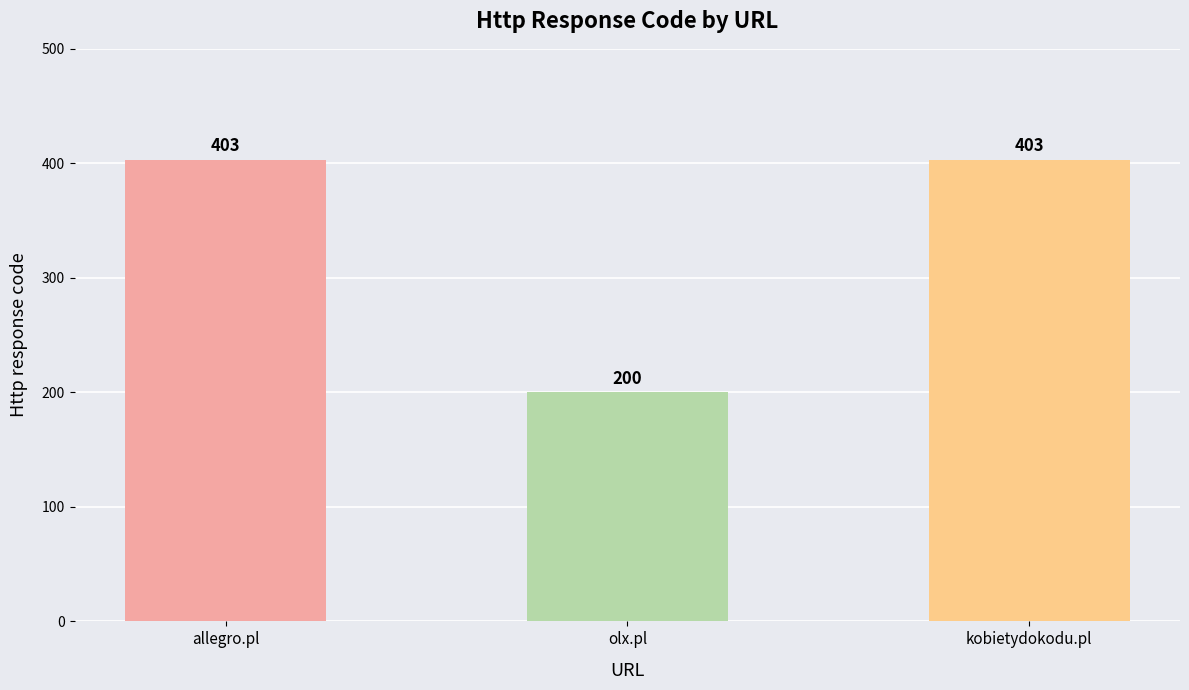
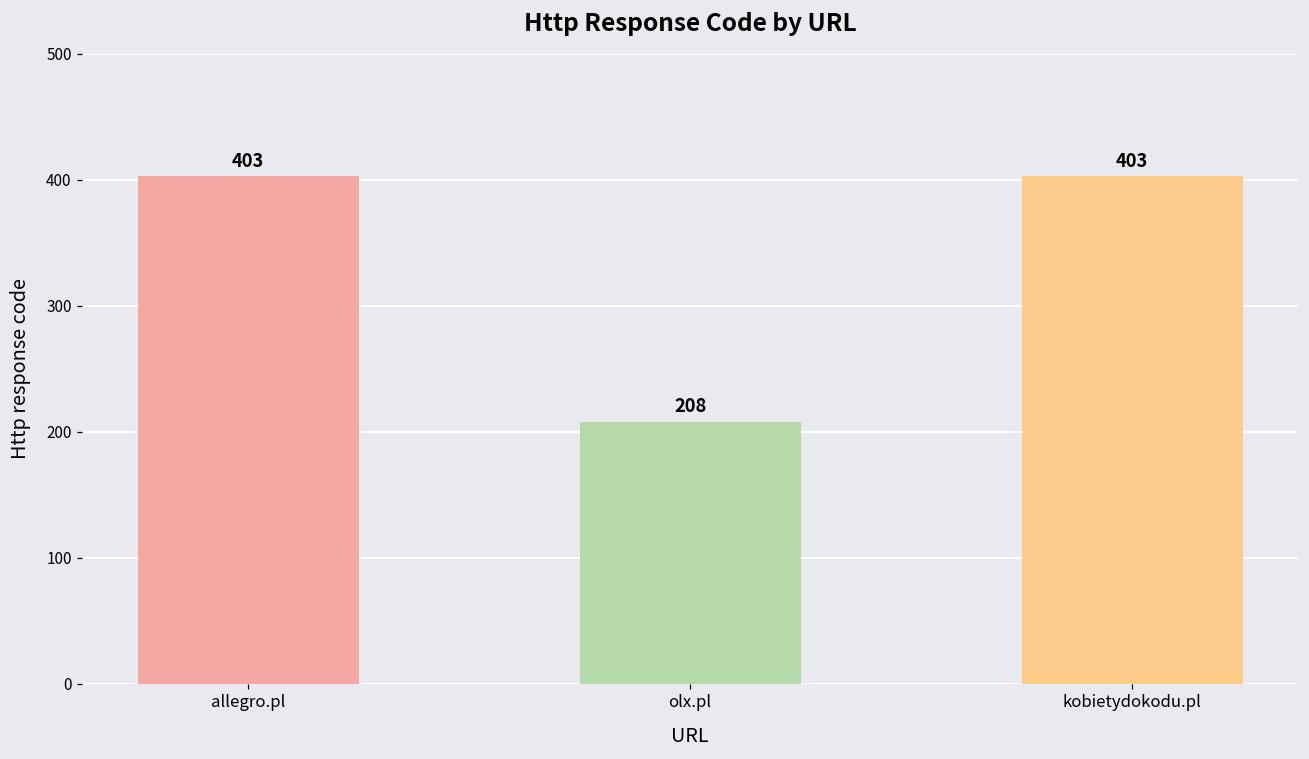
  {
    "allegro.pl": 403,
-   "olx.pl": 200,
+   "olx.pl": 208,
    "kobietydokodu.pl": 403
  }
